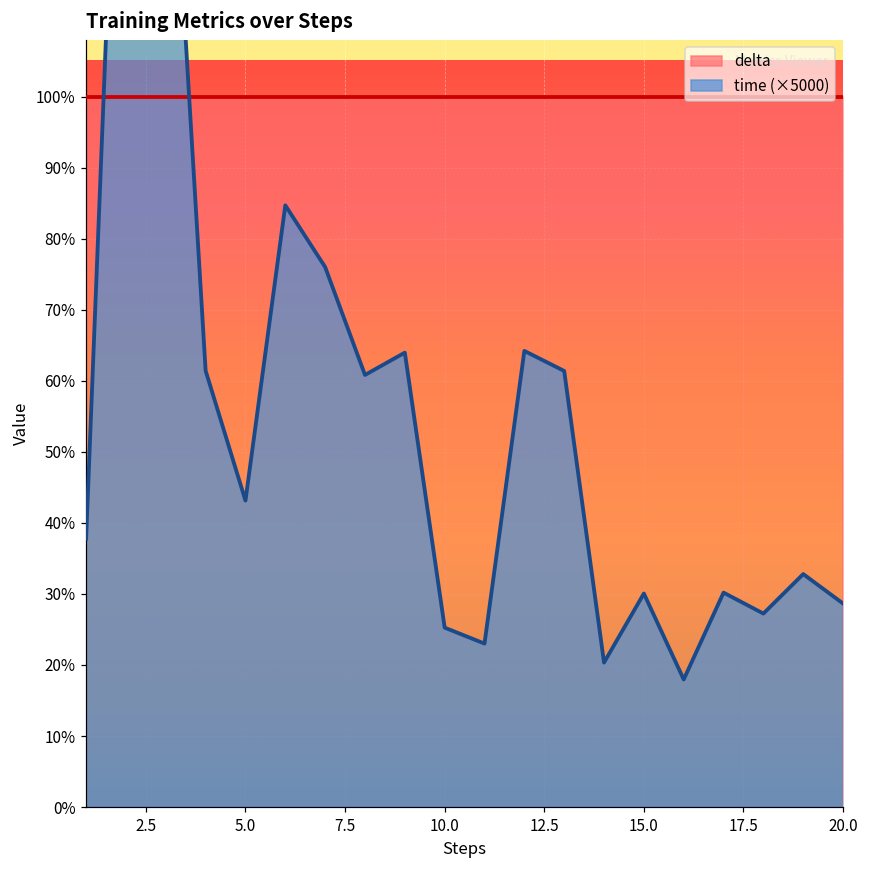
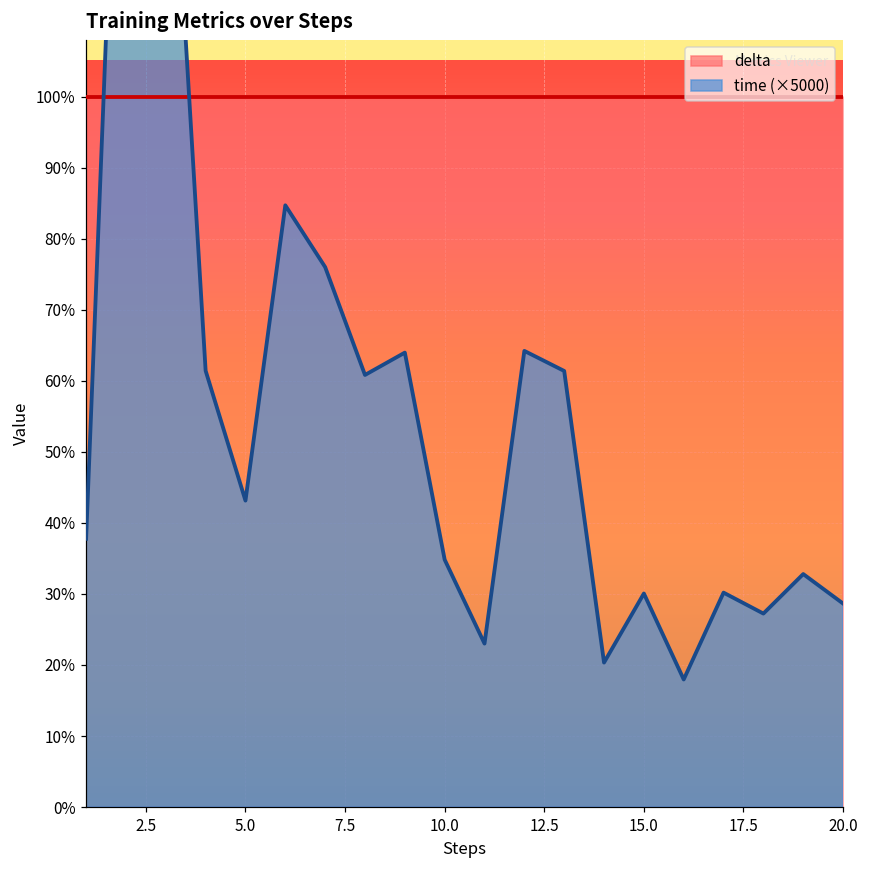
  {
    "delta": {
      "5.0": "100%",
      "10.0": "100%",
      "15.0": "100%",
      "20.0": "100%"
    },
    "time (×5000)": {
      "5.0": "43%",
-     "10.0": "25%",
+     "10.0": "35%",
      "15.0": "30%",
      "20.0": "29%"
    }
  }
